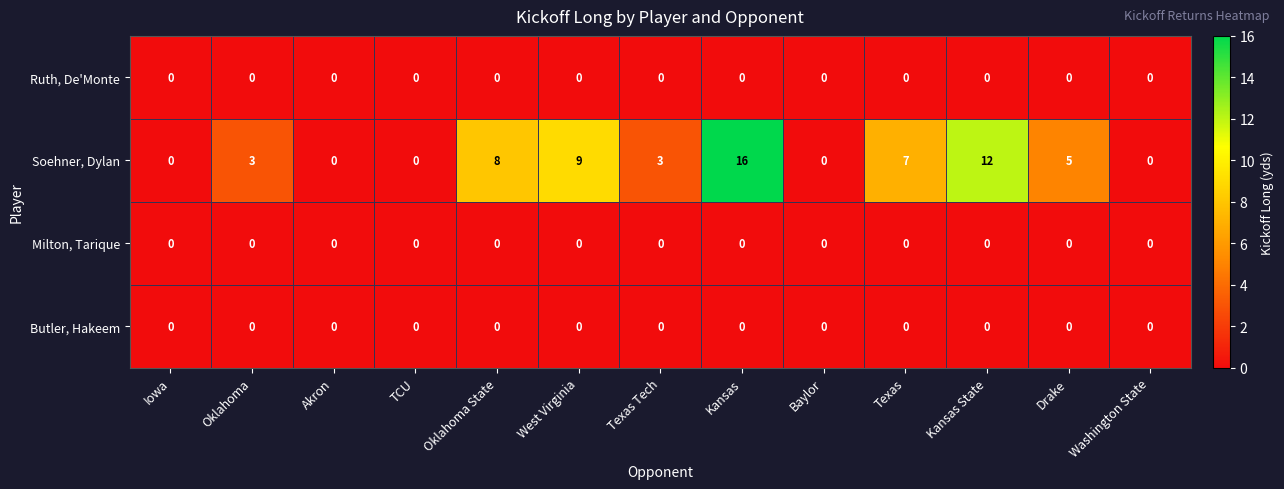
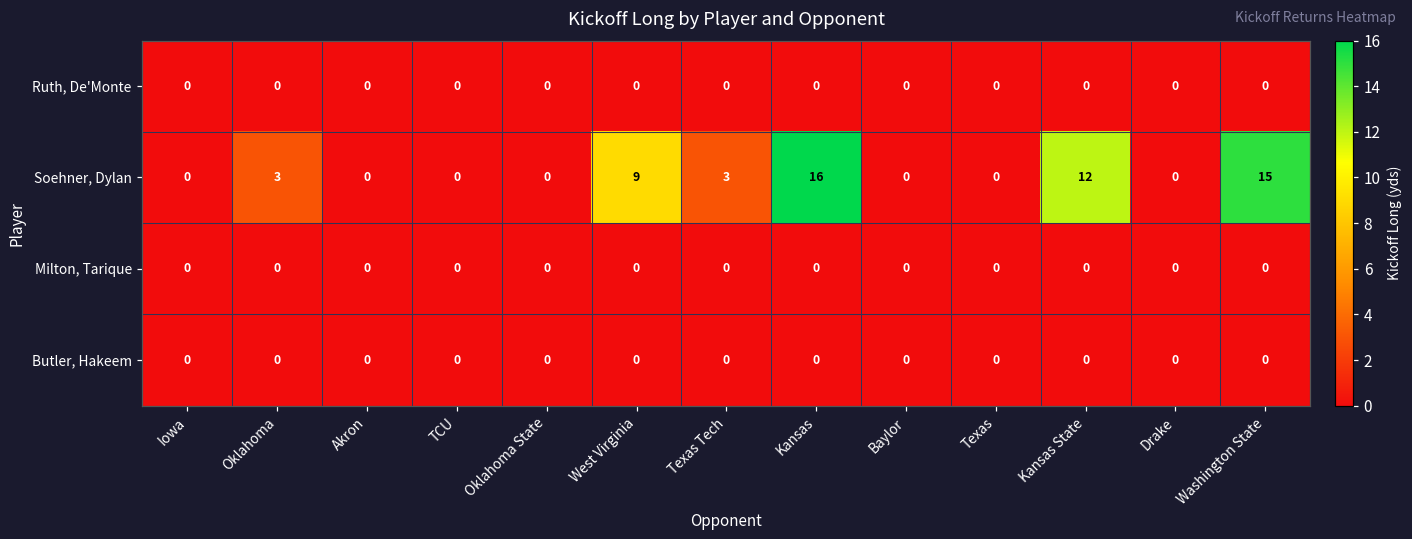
  {
    "Ruth, De'Monte": {
      "Iowa": 0,
      "Oklahoma": 0,
      "Akron": 0,
      "TCU": 0,
      "Oklahoma State": 0,
      "West Virginia": 0,
      "Texas Tech": 0,
      "Kansas": 0,
      "Baylor": 0,
      "Texas": 0,
      "Kansas State": 0,
      "Drake": 0,
      "Washington State": 0
    },
    "Soehner, Dylan": {
      "Iowa": 0,
      "Oklahoma": 3,
      "Akron": 0,
      "TCU": 0,
-     "Oklahoma State": 8,
+     "Oklahoma State": 0,
      "West Virginia": 9,
      "Texas Tech": 3,
      "Kansas": 16,
      "Baylor": 0,
-     "Texas": 7,
+     "Texas": 0,
      "Kansas State": 12,
-     "Drake": 5,
-     "Washington State": 0
+     "Drake": 0,
+     "Washington State": 15
    },
    "Milton, Tarique": {
      "Iowa": 0,
      "Oklahoma": 0,
      "Akron": 0,
      "TCU": 0,
      "Oklahoma State": 0,
      "West Virginia": 0,
      "Texas Tech": 0,
      "Kansas": 0,
      "Baylor": 0,
      "Texas": 0,
      "Kansas State": 0,
      "Drake": 0,
      "Washington State": 0
    },
    "Butler, Hakeem": {
      "Iowa": 0,
      "Oklahoma": 0,
      "Akron": 0,
      "TCU": 0,
      "Oklahoma State": 0,
      "West Virginia": 0,
      "Texas Tech": 0,
      "Kansas": 0,
      "Baylor": 0,
      "Texas": 0,
      "Kansas State": 0,
      "Drake": 0,
      "Washington State": 0
    }
  }
